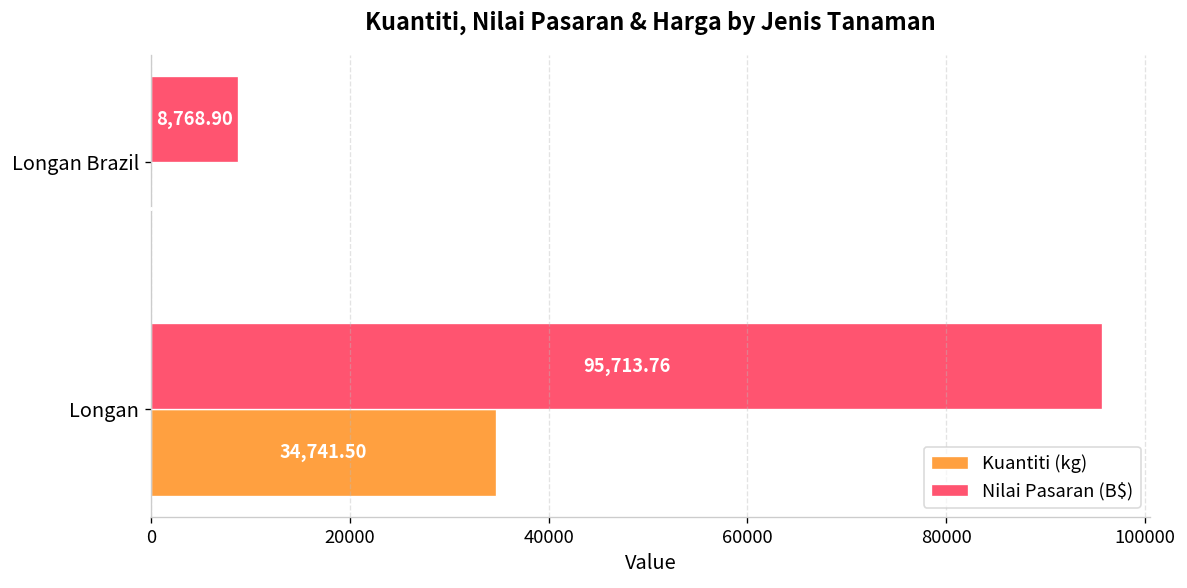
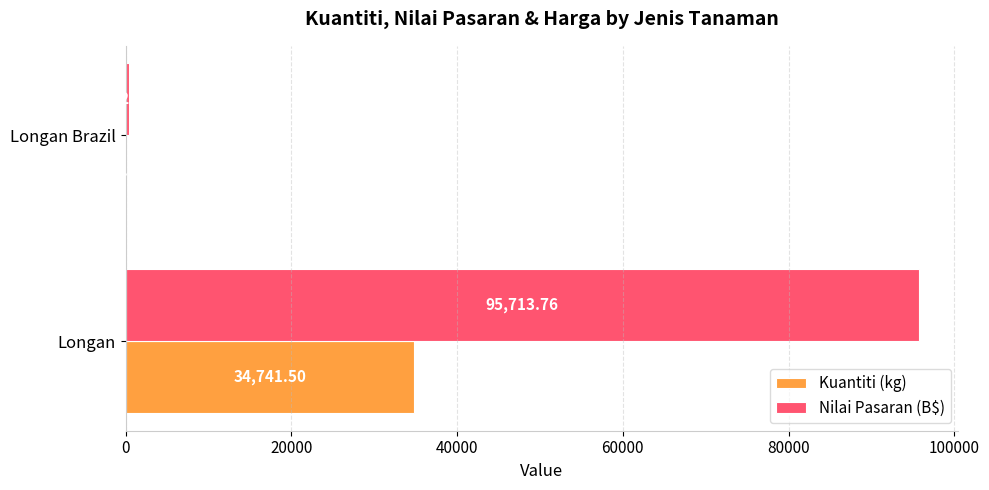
  {
    "Kuantiti (kg)": {
      "Longan": "34,741.50"
    },
    "Nilai Pasaran (B$)": {
-     "Longan Brazil": "9000"
+     "Longan Brazil": "0"
    }
  }
